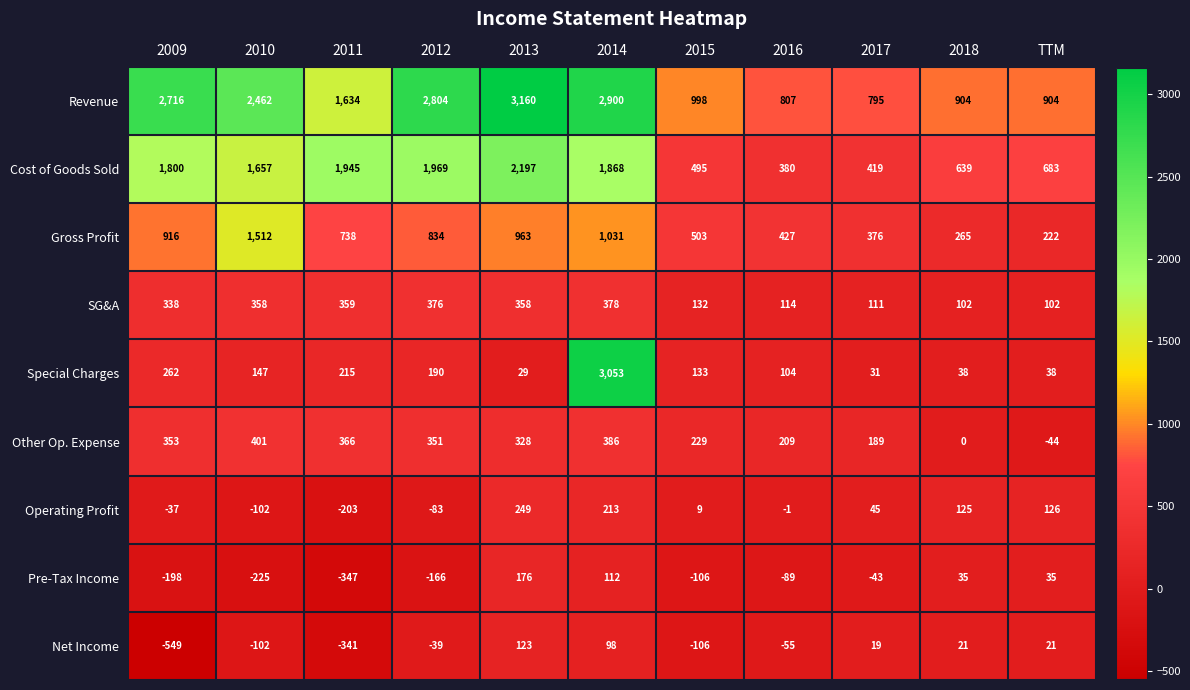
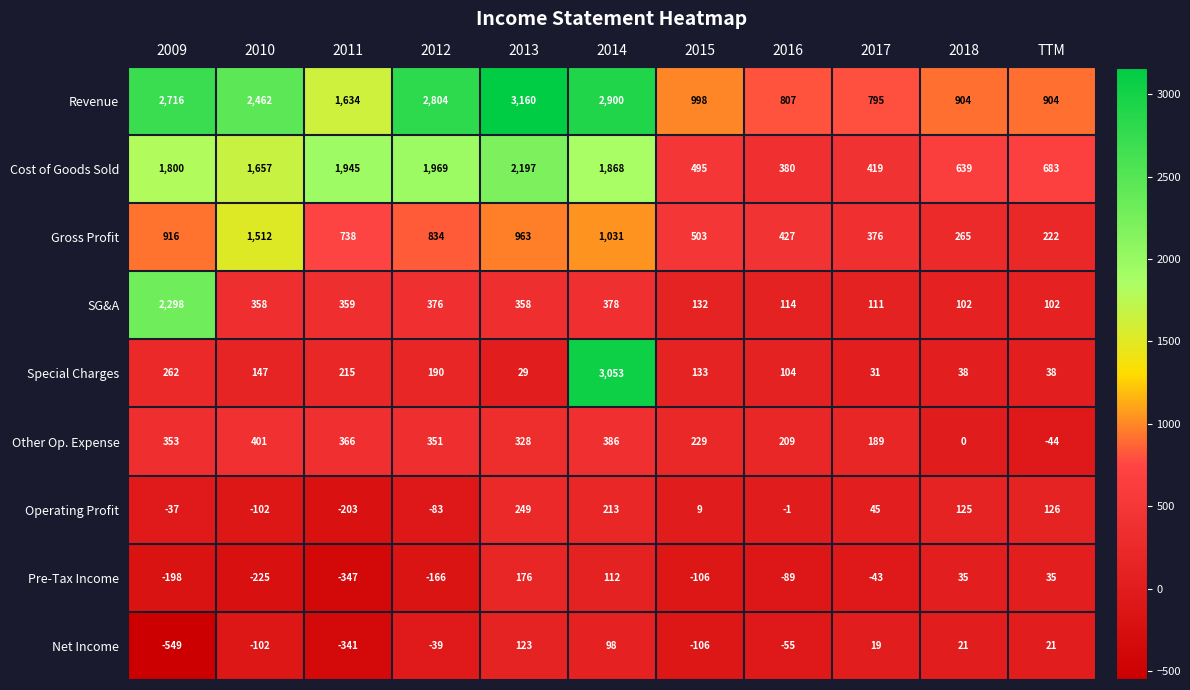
  {
    "Revenue": {
      "2009": "2,716",
      "2010": "2,462",
      "2011": "1,634",
      "2012": "2,804",
      "2013": "3,160",
      "2014": "2,900",
      "2015": "998",
      "2016": "807",
      "2017": "795",
      "2018": "904",
      "TTM": "904"
    },
    "Cost of Goods Sold": {
      "2009": "1,800",
      "2010": "1,657",
      "2011": "1,945",
      "2012": "1,969",
      "2013": "2,197",
      "2014": "1,868",
      "2015": "495",
      "2016": "380",
      "2017": "419",
      "2018": "639",
      "TTM": "683"
    },
    "Gross Profit": {
      "2009": "916",
      "2010": "1,512",
      "2011": "738",
      "2012": "834",
      "2013": "963",
      "2014": "1,031",
      "2015": "503",
      "2016": "427",
      "2017": "376",
      "2018": "265",
      "TTM": "222"
    },
    "SG&A": {
-     "2009": "338",
+     "2009": "2,298",
      "2010": "358",
      "2011": "359",
      "2012": "376",
      "2013": "358",
      "2014": "378",
      "2015": "132",
      "2016": "114",
      "2017": "111",
      "2018": "102",
      "TTM": "102"
    },
    "Special Charges": {
      "2009": "262",
      "2010": "147",
      "2011": "215",
      "2012": "190",
      "2013": "29",
      "2014": "3,053",
      "2015": "133",
      "2016": "104",
      "2017": "31",
      "2018": "38",
      "TTM": "38"
    },
    "Other Op. Expense": {
      "2009": "353",
      "2010": "401",
      "2011": "366",
      "2012": "351",
      "2013": "328",
      "2014": "386",
      "2015": "229",
      "2016": "209",
      "2017": "189",
      "2018": "0",
      "TTM": "-44"
    },
    "Operating Profit": {
      "2009": "-37",
      "2010": "-102",
      "2011": "-203",
      "2012": "-83",
      "2013": "249",
      "2014": "213",
      "2015": "9",
      "2016": "-1",
      "2017": "45",
      "2018": "125",
      "TTM": "126"
    },
    "Pre-Tax Income": {
      "2009": "-198",
      "2010": "-225",
      "2011": "-347",
      "2012": "-166",
      "2013": "176",
      "2014": "112",
      "2015": "-106",
      "2016": "-89",
      "2017": "-43",
      "2018": "35",
      "TTM": "35"
    },
    "Net Income": {
      "2009": "-549",
      "2010": "-102",
      "2011": "-341",
      "2012": "-39",
      "2013": "123",
      "2014": "98",
      "2015": "-106",
      "2016": "-55",
      "2017": "19",
      "2018": "21",
      "TTM": "21"
    }
  }
